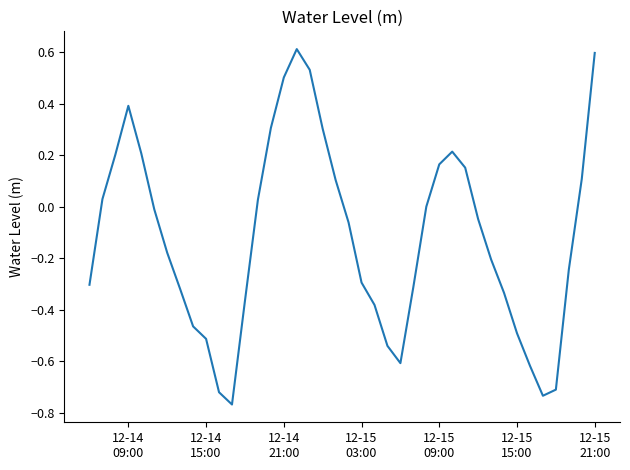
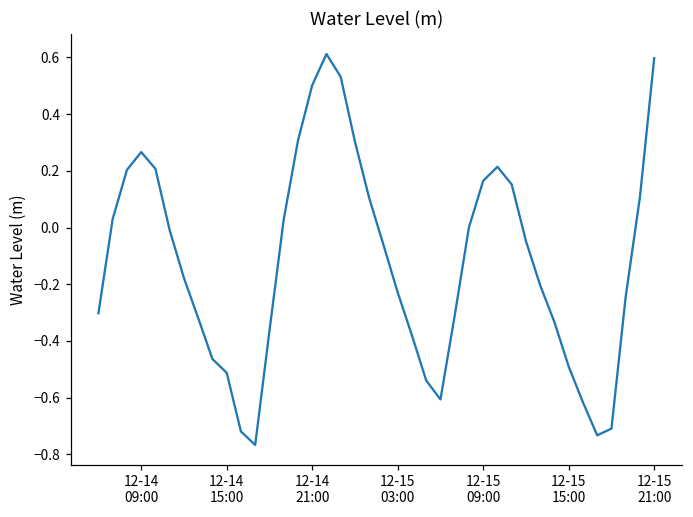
  {
-   "12-14 09:00": 0.39,
+   "12-14 09:00": 0.27,
    "12-14 15:00": -0.51,
    "12-14 21:00": 0.50,
-   "12-15 03:00": -0.29,
+   "12-15 03:00": -0.23,
    "12-15 09:00": 0.16,
    "12-15 15:00": -0.49,
    "12-15 21:00": 0.60
  }
